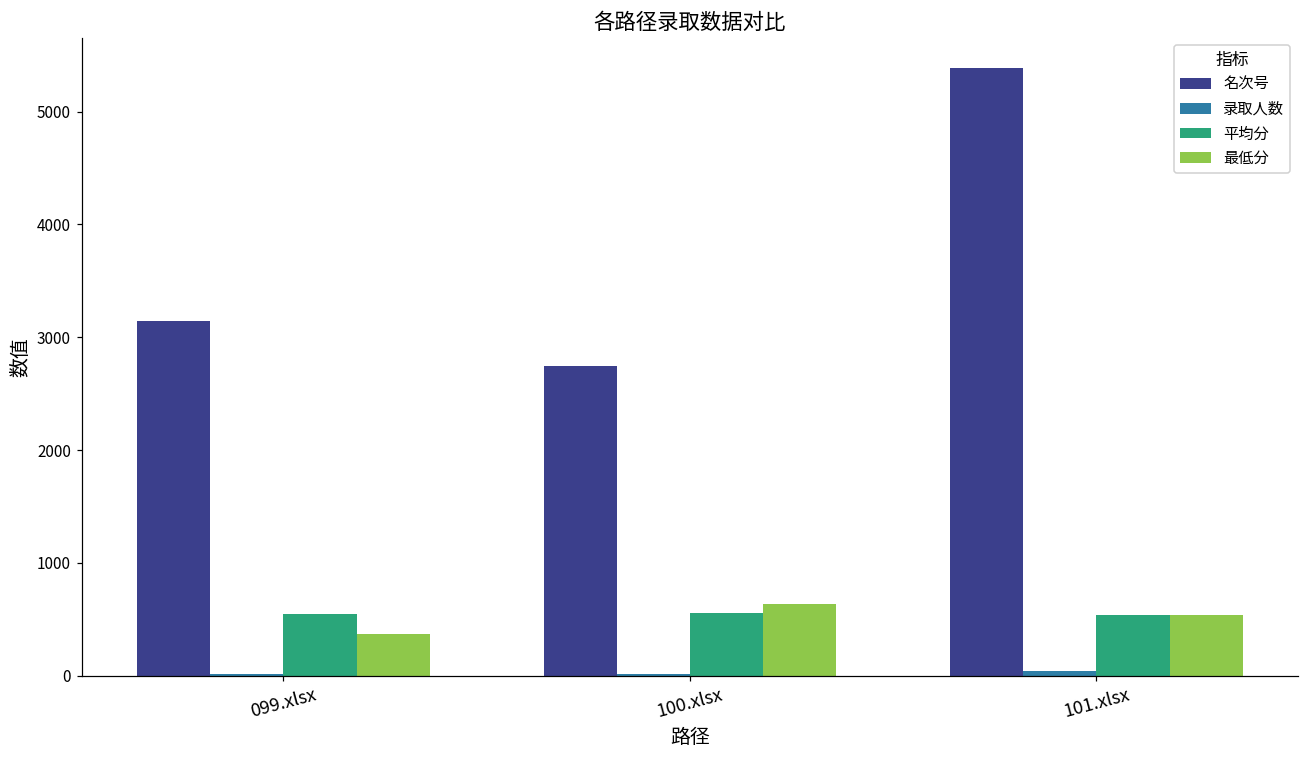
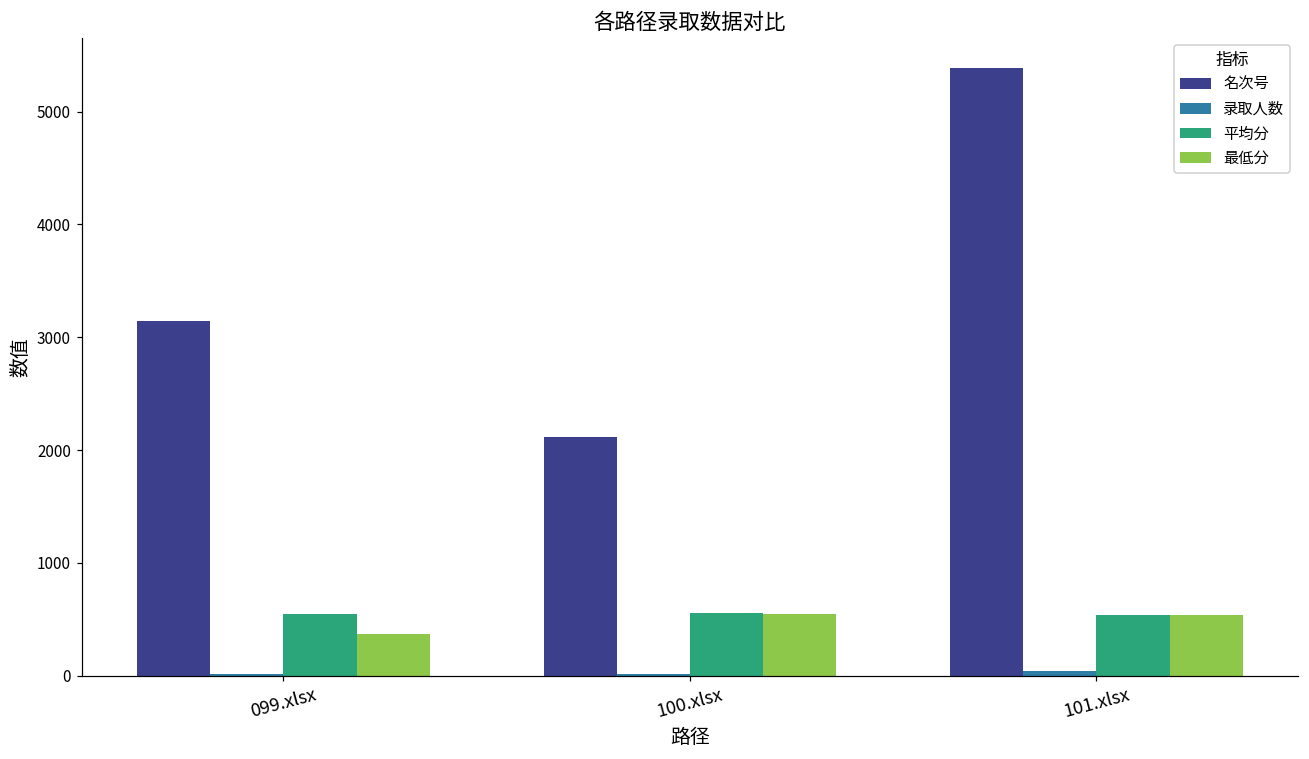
  {
    "名次号": {
      "099.xlsx": 3150,
-     "100.xlsx": 2750,
+     "100.xlsx": 2120,
      "101.xlsx": 5390
    },
    "最低分": {
      "099.xlsx": 370,
-     "100.xlsx": 640,
+     "100.xlsx": 550,
      "101.xlsx": 540
    }
  }
